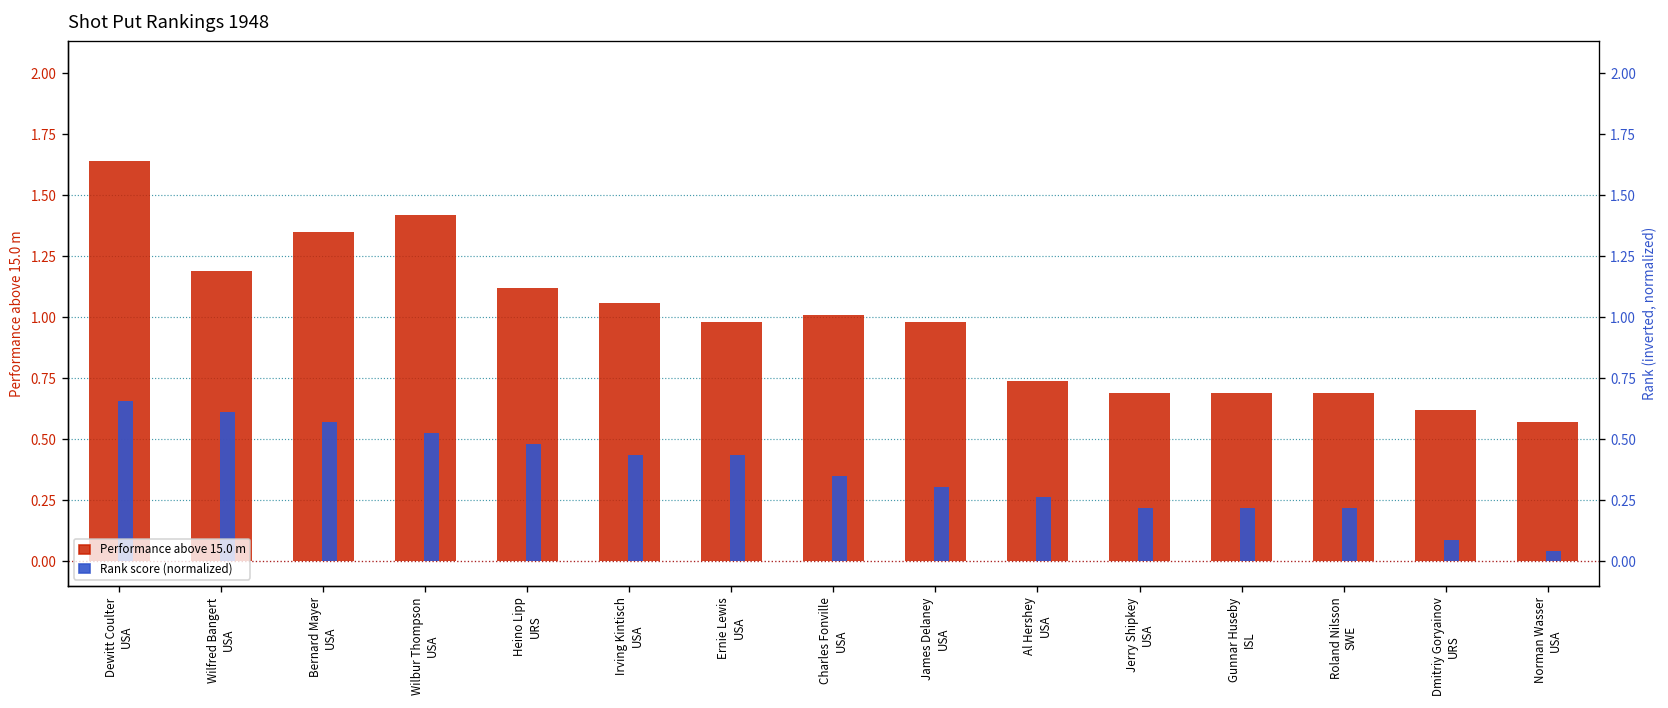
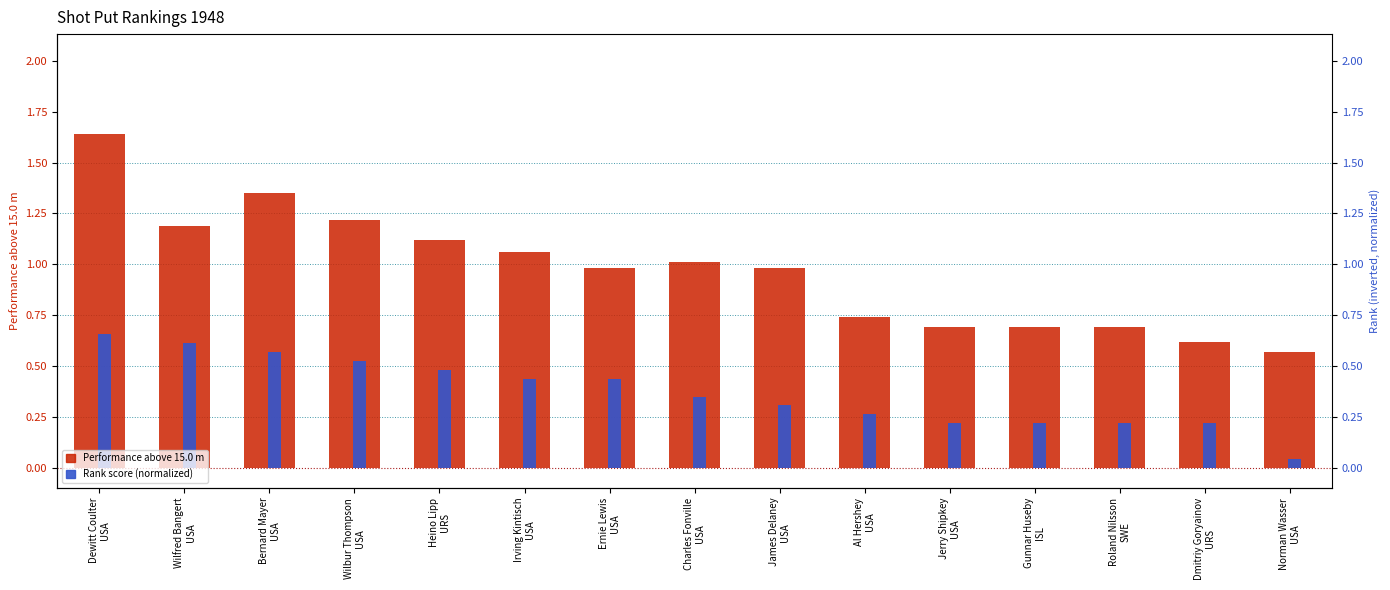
  {
    "Performance above 15.0 m": {
      "Dewitt Coulter USA": 1.64,
      "Wilfred Bangert USA": 1.19,
      "Bernard Mayer USA": 1.35,
-     "Wilbur Thompson USA": 1.42,
+     "Wilbur Thompson USA": 1.22,
      "Heino Lipp URS": 1.12,
      "Irving Kintisch USA": 1.06,
      "Ernie Lewis USA": 0.98,
      "Charles Fonville USA": 1.01,
      "James Delaney USA": 0.98,
      "Al Hershey USA": 0.74,
      "Jerry Shipkey USA": 0.69,
      "Gunnar Huseby ISL": 0.69,
      "Roland Nilsson SWE": 0.69,
      "Dmitriy Goryainov URS": 0.62,
      "Norman Wasser USA": 0.57
    },
    "Rank score (normalized)": {
-     "Dmitriy Goryainov URS": 0.09
+     "Dmitriy Goryainov URS": 0.22
    }
  }
